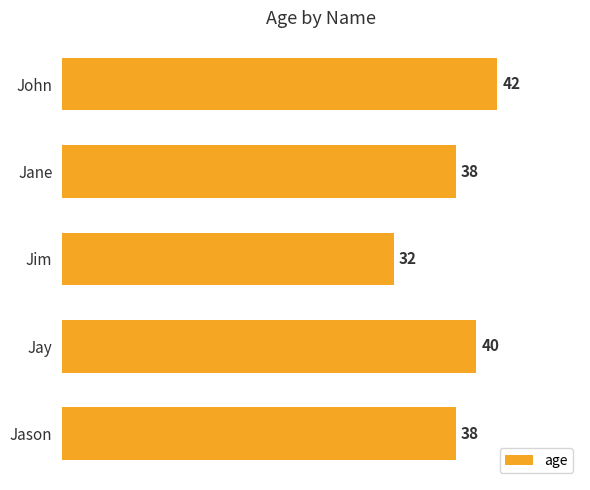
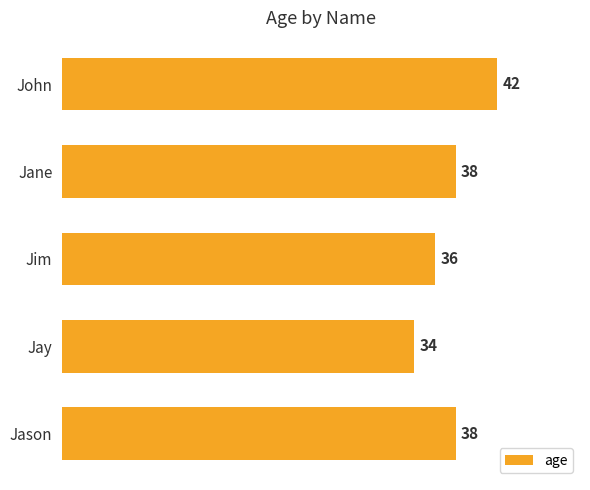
  {
    "John": 42,
    "Jane": 38,
-   "Jim": 32,
-   "Jay": 40,
+   "Jim": 36,
+   "Jay": 34,
    "Jason": 38
  }
